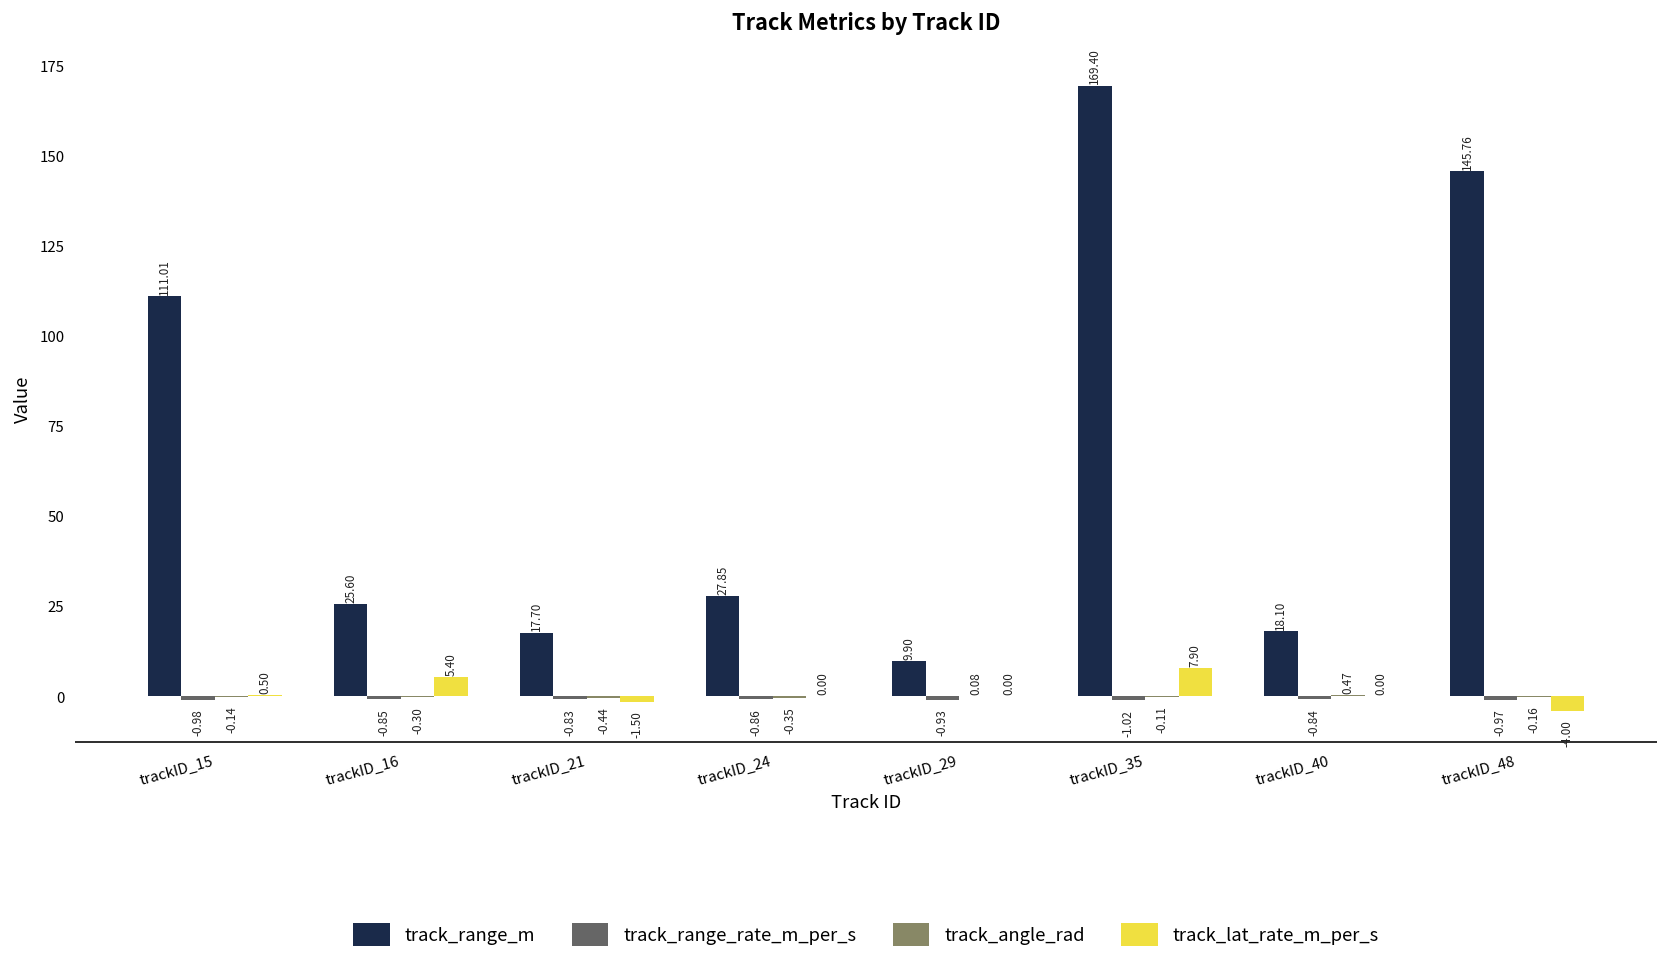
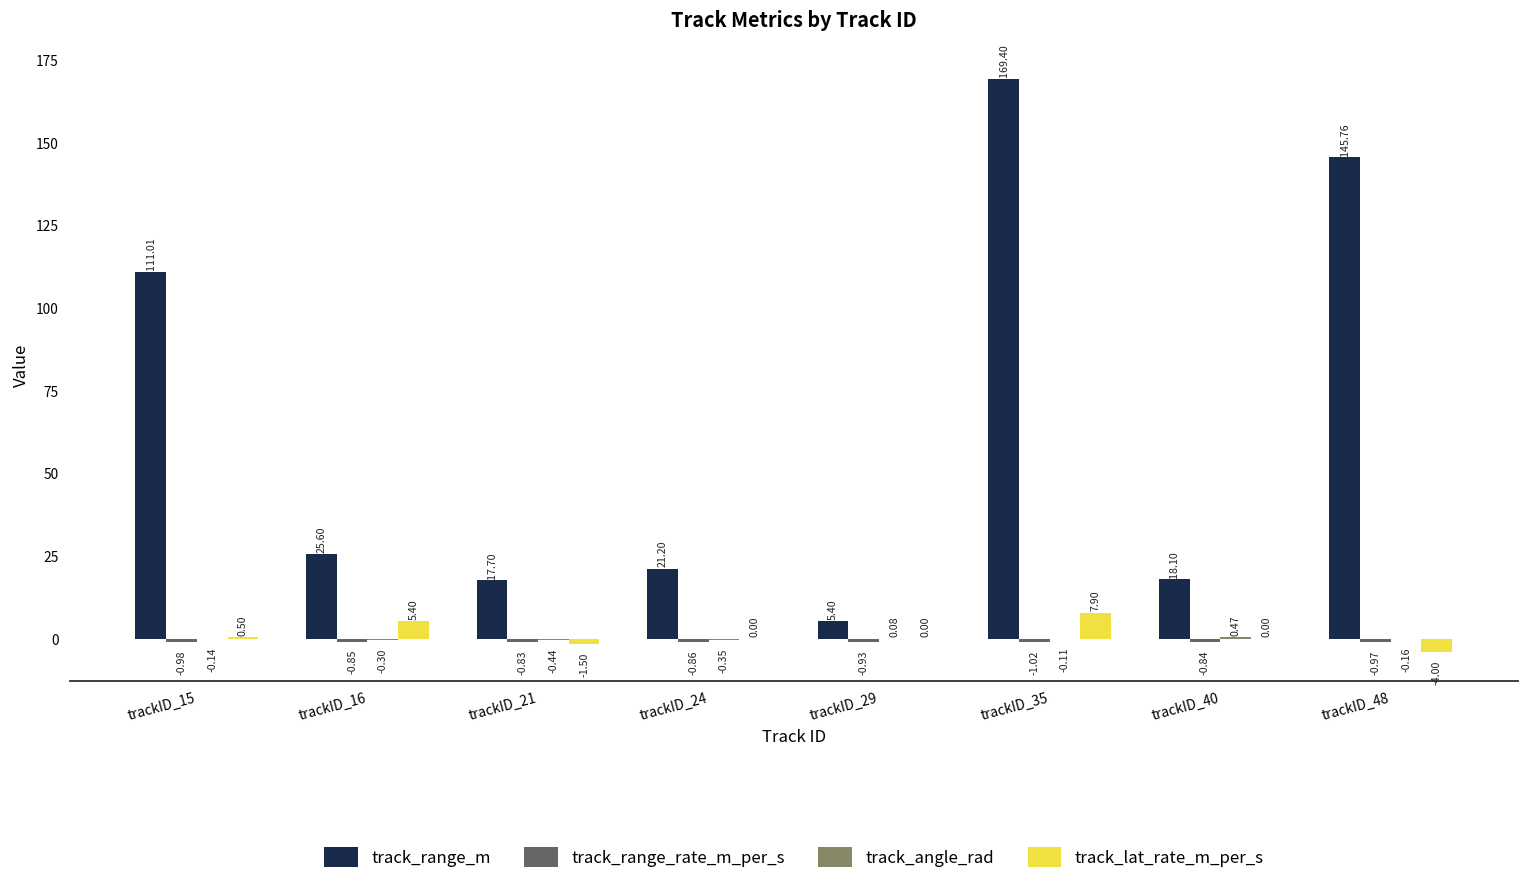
  {
    "track_range_m": {
      "trackID_15": 111.01,
      "trackID_16": 25.60,
      "trackID_21": 17.70,
-     "trackID_24": 27.85,
-     "trackID_29": 9.90,
+     "trackID_24": 21.20,
+     "trackID_29": 5.40,
      "trackID_35": 169.40,
      "trackID_40": 18.10,
      "trackID_48": 145.76
    },
    "track_lat_rate_m_per_s": {
      "trackID_15": 0.50,
      "trackID_16": 5.40,
      "trackID_21": -1.50,
      "trackID_24": 0.00,
      "trackID_29": 0.00,
      "trackID_35": 7.90,
      "trackID_40": 0.00,
      "trackID_48": -4.00
    }
  }
